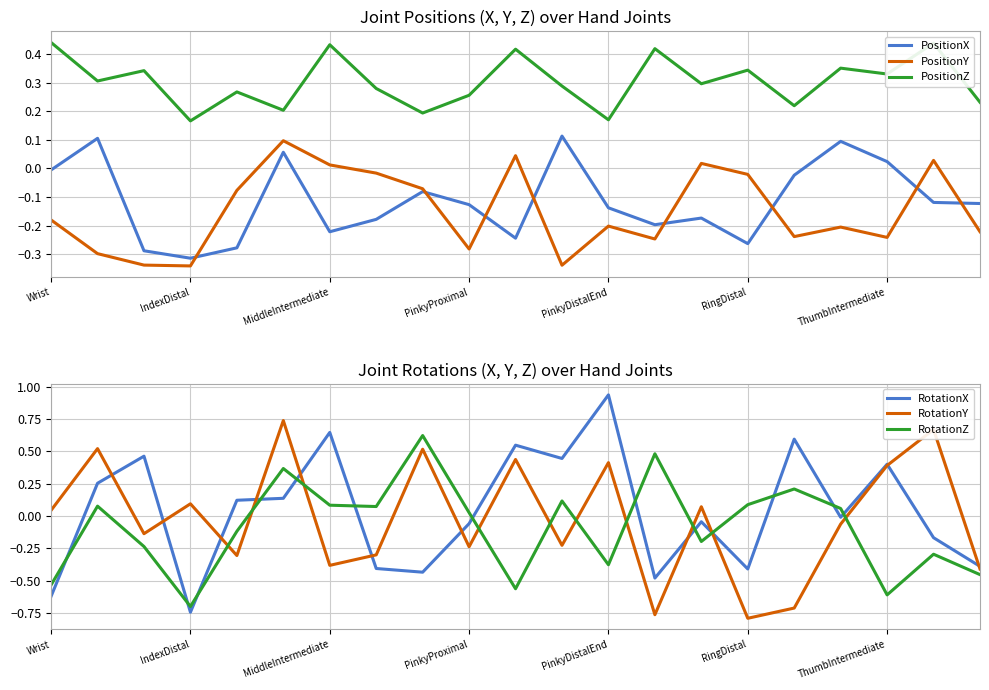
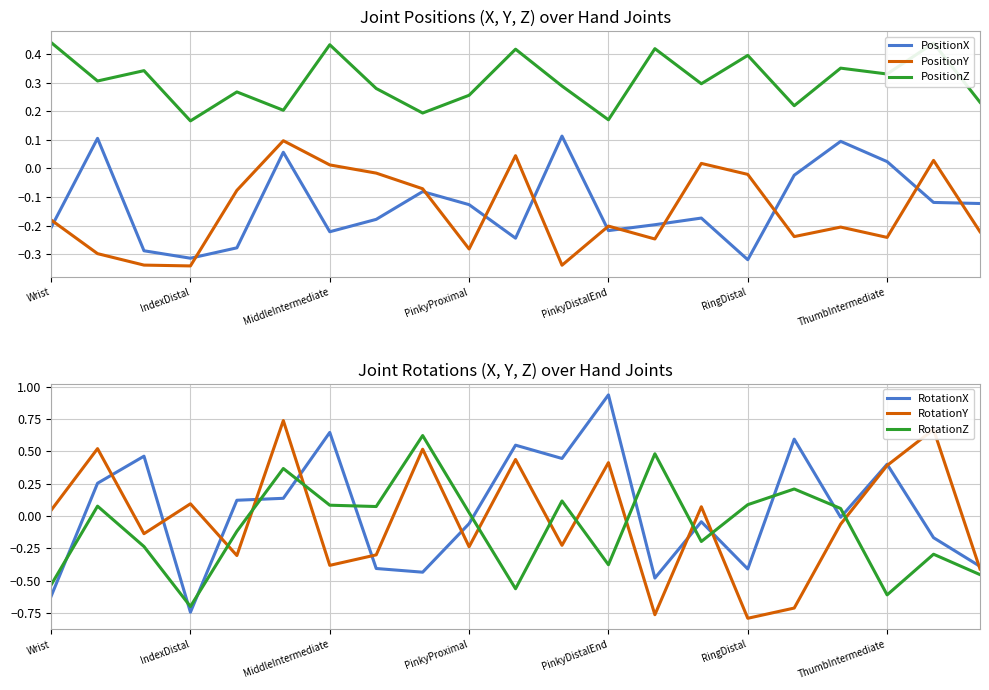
  {
    "Joint Positions (X, Y, Z) over Hand Joints": {
      "PositionX": {
-       "Wrist": -0.01,
+       "Wrist": -0.21,
        "IndexDistal": -0.31,
        "MiddleIntermediate": -0.22,
        "PinkyProximal": -0.13,
-       "PinkyDistalEnd": -0.14,
-       "RingDistal": -0.26,
+       "PinkyDistalEnd": -0.22,
+       "RingDistal": -0.32,
        "ThumbIntermediate": 0.02
      },
      "PositionY": {
        "Wrist": -0.18,
        "IndexDistal": -0.34,
        "MiddleIntermediate": 0.01,
        "PinkyProximal": -0.28,
        "PinkyDistalEnd": -0.20,
        "RingDistal": -0.02,
        "ThumbIntermediate": -0.24
      },
      "PositionZ": {
        "Wrist": 0.44,
        "IndexDistal": 0.17,
        "MiddleIntermediate": 0.43,
        "PinkyProximal": 0.26,
        "PinkyDistalEnd": 0.17,
-       "RingDistal": 0.34
+       "RingDistal": 0.40
      }
    },
    "Joint Rotations (X, Y, Z) over Hand Joints": {
      "RotationX": {
        "Wrist": -0.62,
        "IndexDistal": -0.74,
        "MiddleIntermediate": 0.65,
        "PinkyProximal": -0.06,
        "PinkyDistalEnd": 0.94,
        "RingDistal": -0.41
      },
      "RotationY": {
        "Wrist": 0.04,
        "IndexDistal": 0.10,
        "MiddleIntermediate": -0.38,
        "PinkyProximal": -0.24,
        "PinkyDistalEnd": 0.41,
        "RingDistal": -0.79
      },
      "RotationZ": {
        "Wrist": -0.53,
        "IndexDistal": -0.70,
        "MiddleIntermediate": 0.08,
        "PinkyProximal": 0.03,
        "PinkyDistalEnd": -0.38,
        "RingDistal": 0.09,
        "ThumbIntermediate": -0.61
      }
    }
  }
